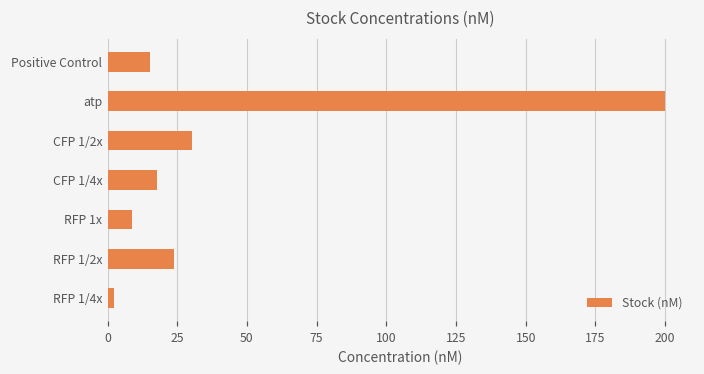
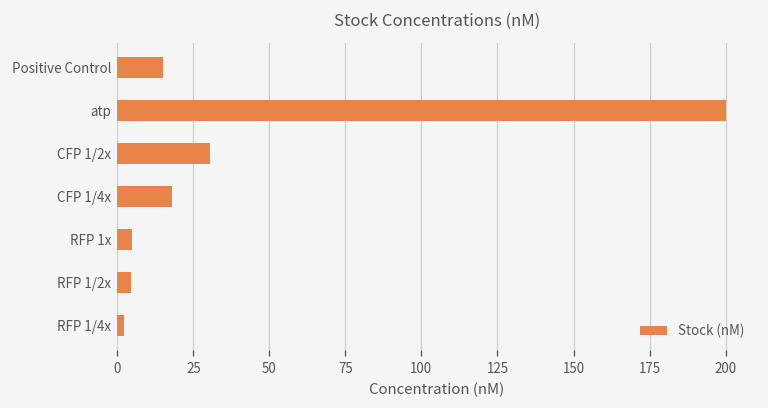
  {
    "Positive Control": 15,
    "atp": 200,
    "CFP 1/2x": 30,
    "CFP 1/4x": 18,
-   "RFP 1x": 9,
-   "RFP 1/2x": 24,
+   "RFP 1x": 5,
+   "RFP 1/2x": 4,
    "RFP 1/4x": 2
  }
